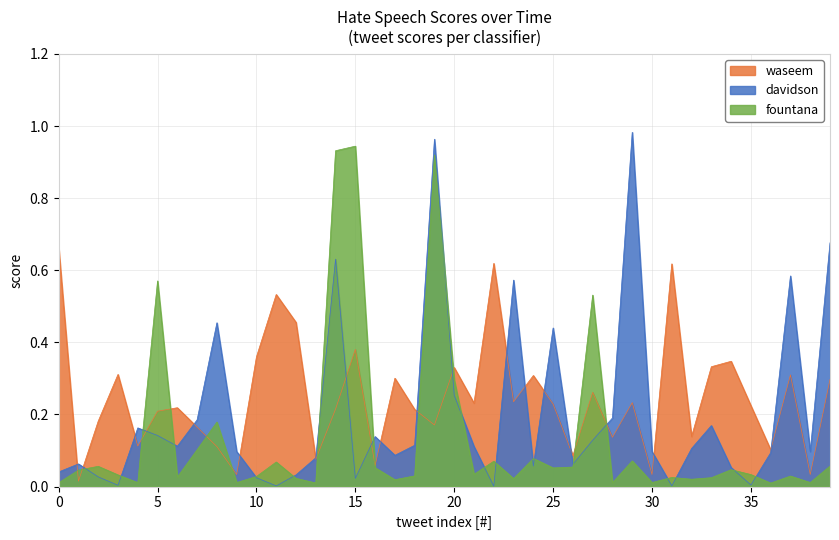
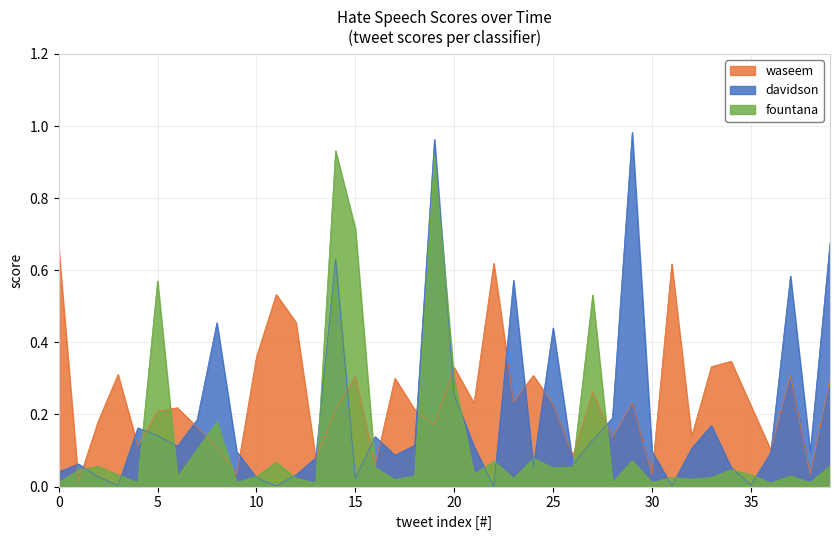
  {
    "waseem": {
      "0": 0.66,
      "5": 0.21,
      "10": 0.36,
-     "15": 0.38,
+     "15": 0.30,
      "20": 0.33,
      "25": 0.23,
      "30": 0.03,
      "35": 0.22
    },
    "davidson": {
      "0": 0.04,
      "5": 0.14,
      "15": 0.02,
      "20": 0.25,
      "25": 0.44,
      "30": 0.10,
      "35": 0.00
    },
    "fountana": {
      "0": 0.01,
      "5": 0.57,
-     "15": 0.94,
+     "15": 0.72,
      "20": 0.30,
      "25": 0.05,
      "30": 0.01,
      "35": 0.03
    }
  }
